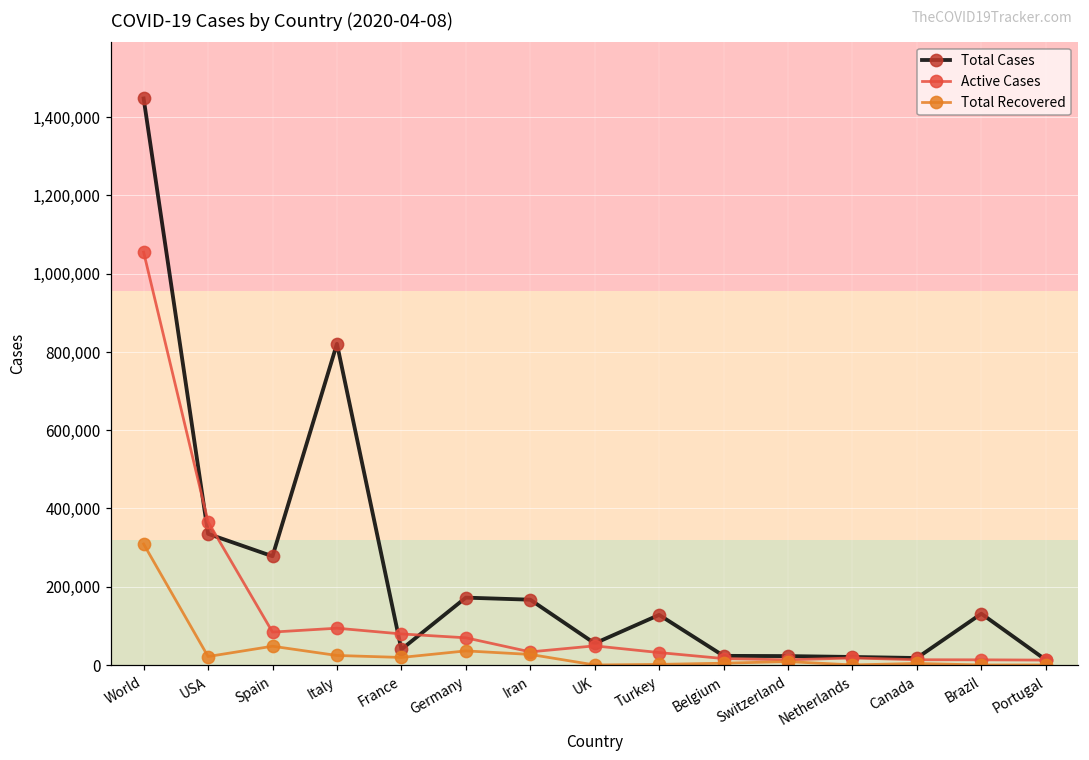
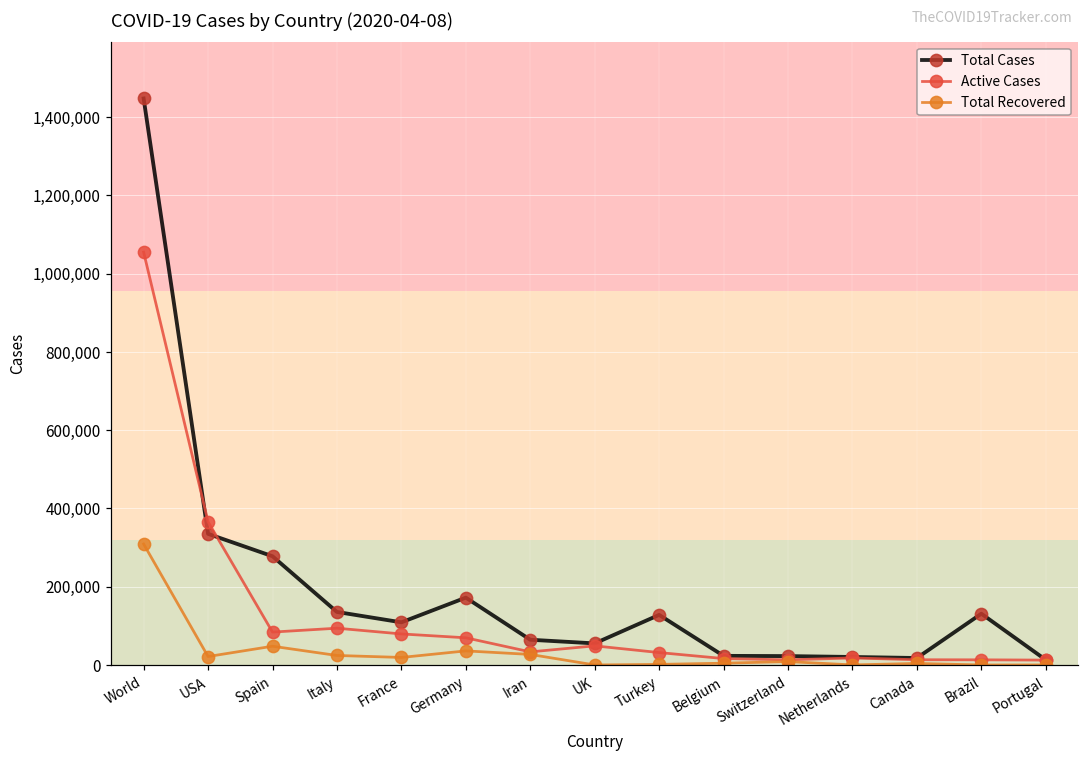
  {
    "Total Cases": {
      "World": "1,450,000",
      "USA": "340,000",
      "Spain": "280,000",
-     "Italy": "820,000",
-     "France": "40,000",
+     "Italy": "140,000",
+     "France": "110,000",
      "Germany": "170,000",
-     "Iran": "170,000",
+     "Iran": "60,000",
      "Turkey": "130,000",
      "Switzerland": "20,000",
      "Brazil": "130,000"
    }
  }
